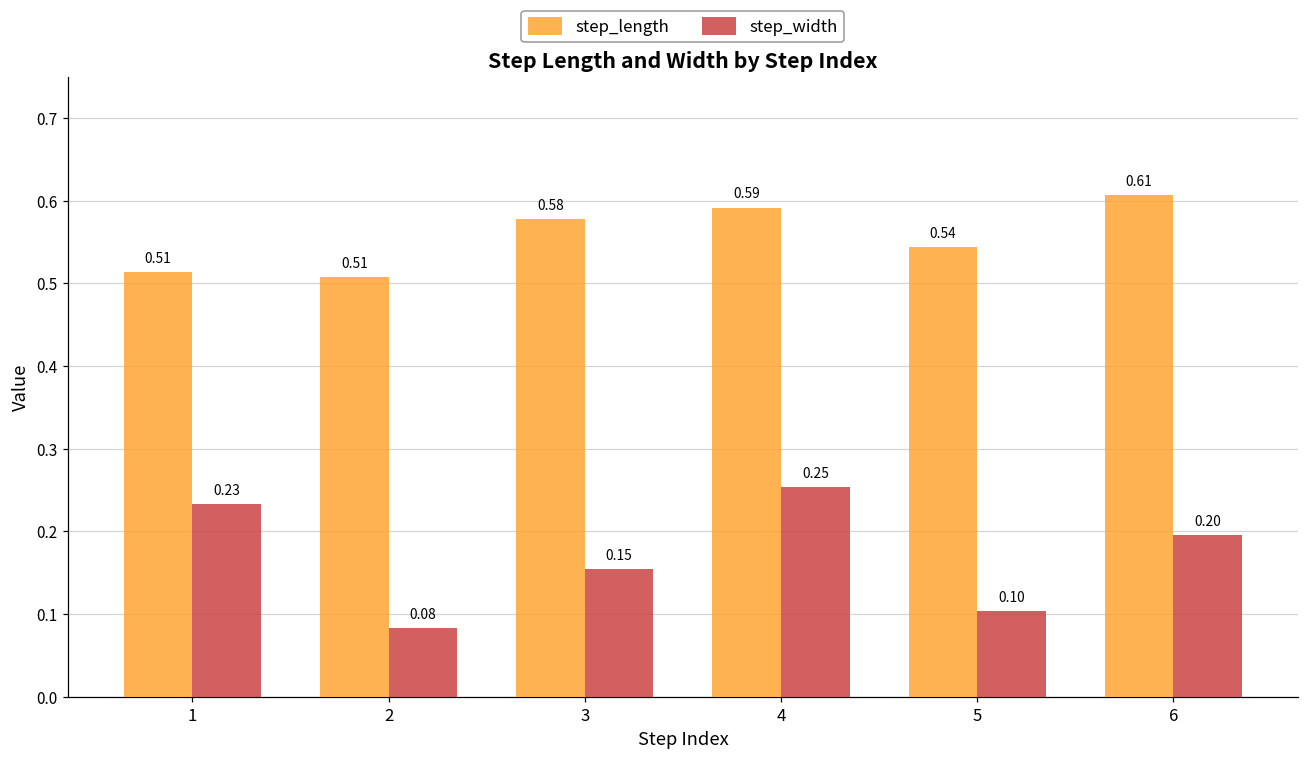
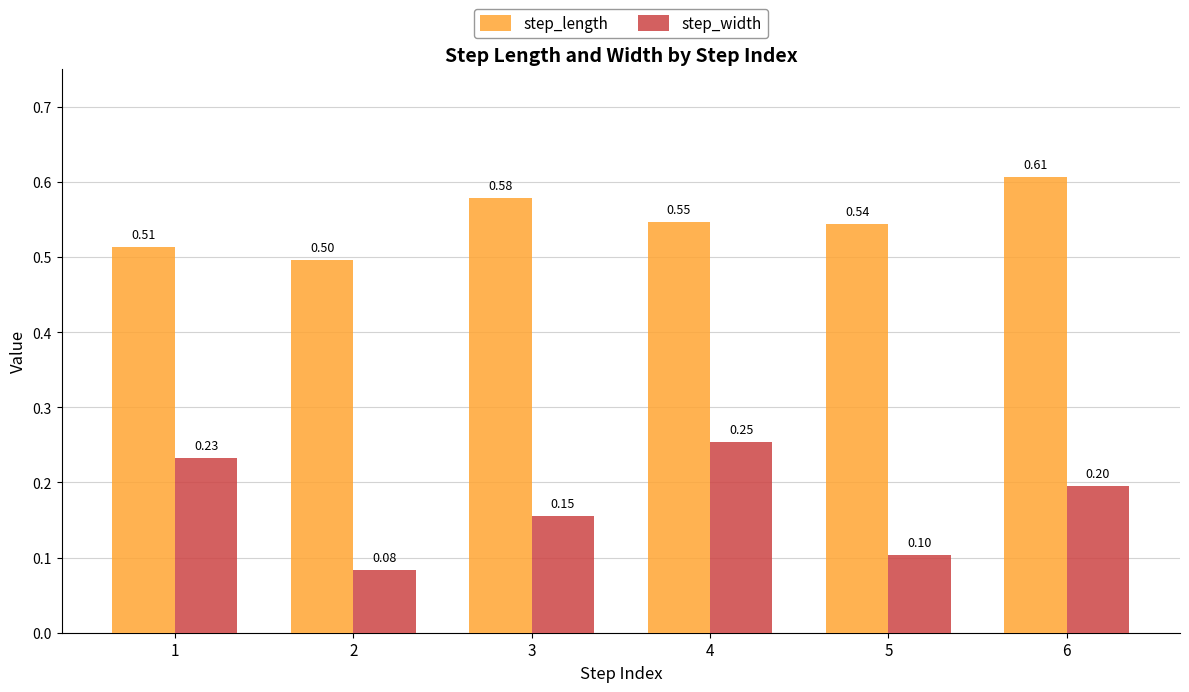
  {
    "step_length": {
      "1": 0.51,
-     "2": 0.51,
+     "2": 0.50,
      "3": 0.58,
-     "4": 0.59,
+     "4": 0.55,
      "5": 0.54,
      "6": 0.61
    },
    "step_width": {
      "1": 0.23,
      "2": 0.08,
      "3": 0.15,
      "4": 0.25,
      "5": 0.10,
      "6": 0.20
    }
  }
